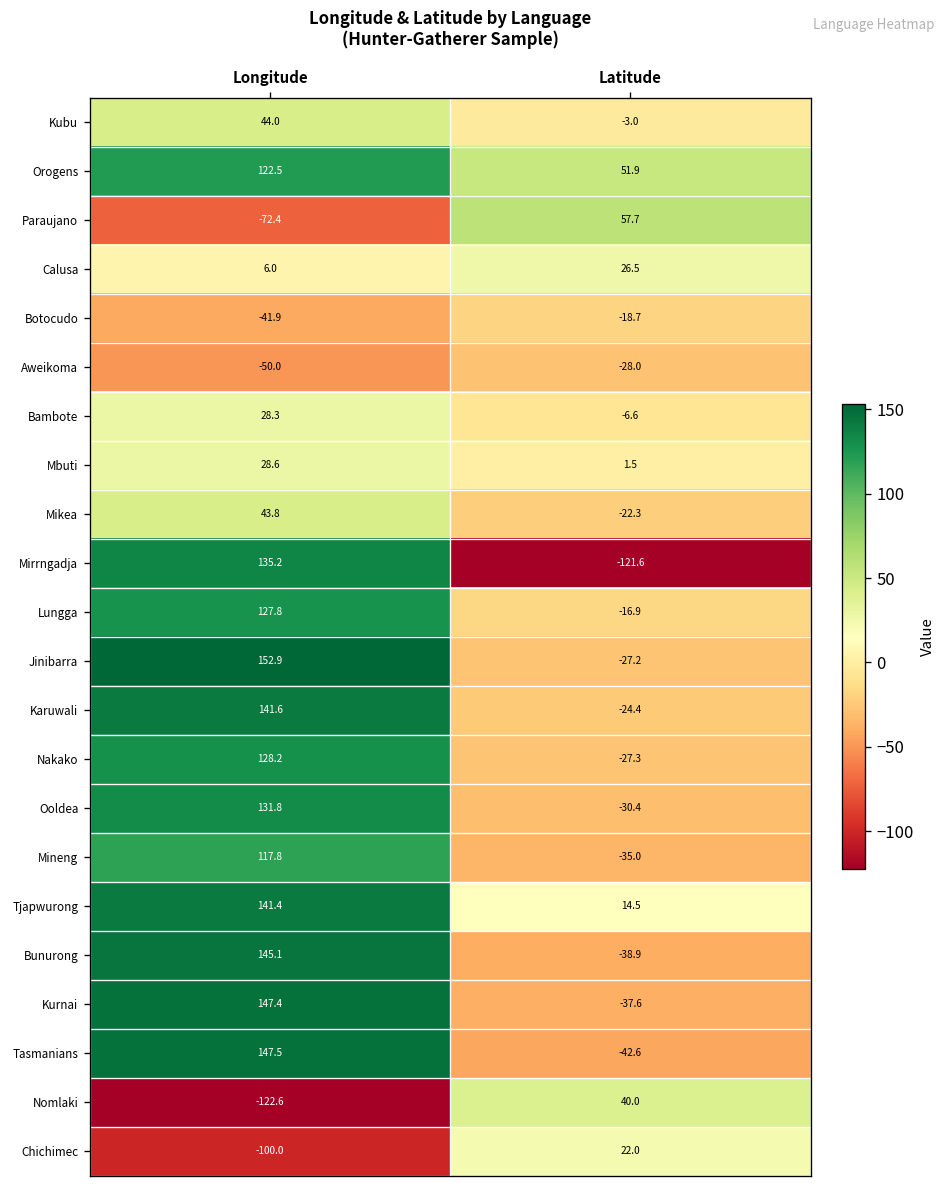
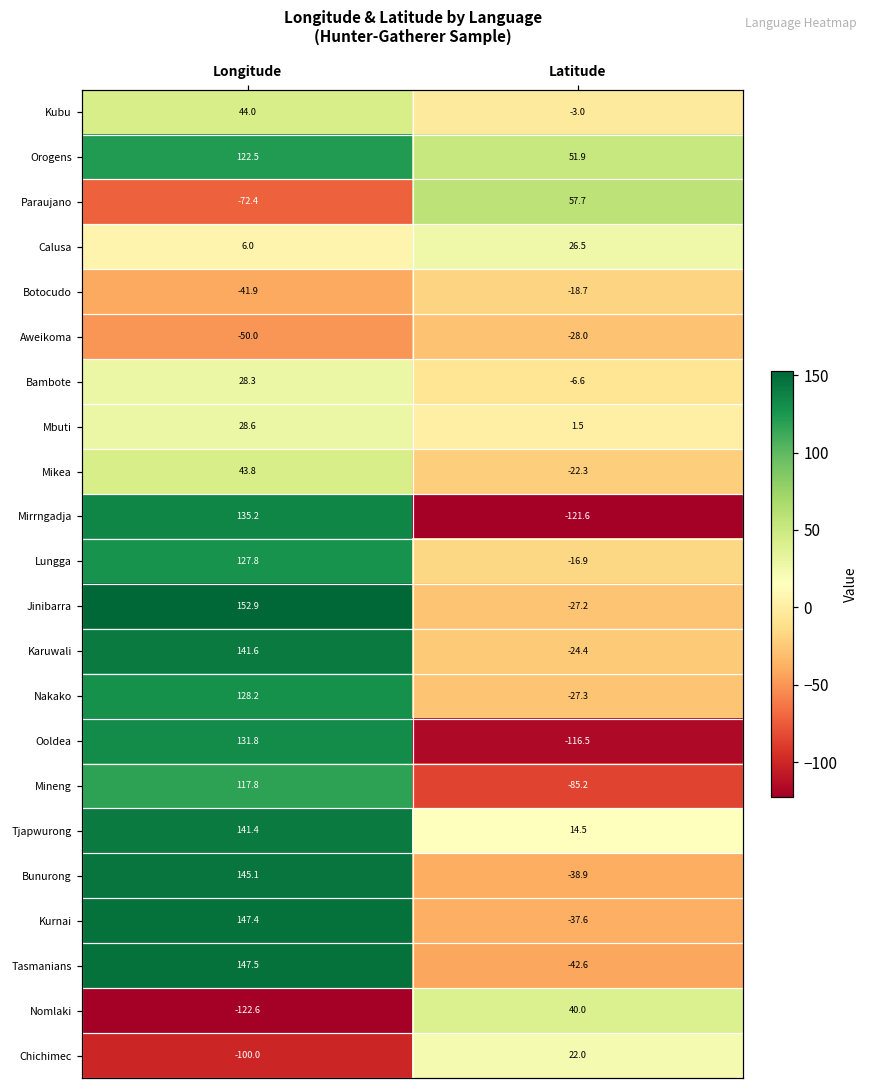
  {
    "Kubu": {
      "Longitude": 44.0,
      "Latitude": -3.0
    },
    "Orogens": {
      "Longitude": 122.5,
      "Latitude": 51.9
    },
    "Paraujano": {
      "Longitude": -72.4,
      "Latitude": 57.7
    },
    "Calusa": {
      "Longitude": 6.0,
      "Latitude": 26.5
    },
    "Botocudo": {
      "Longitude": -41.9,
      "Latitude": -18.7
    },
    "Aweikoma": {
      "Longitude": -50.0,
      "Latitude": -28.0
    },
    "Bambote": {
      "Longitude": 28.3,
      "Latitude": -6.6
    },
    "Mbuti": {
      "Longitude": 28.6,
      "Latitude": 1.5
    },
    "Mikea": {
      "Longitude": 43.8,
      "Latitude": -22.3
    },
    "Mirrngadja": {
      "Longitude": 135.2,
      "Latitude": -121.6
    },
    "Lungga": {
      "Longitude": 127.8,
      "Latitude": -16.9
    },
    "Jinibarra": {
      "Longitude": 152.9,
      "Latitude": -27.2
    },
    "Karuwali": {
      "Longitude": 141.6,
      "Latitude": -24.4
    },
    "Nakako": {
      "Longitude": 128.2,
      "Latitude": -27.3
    },
    "Ooldea": {
      "Longitude": 131.8,
-     "Latitude": -30.4
+     "Latitude": -116.5
    },
    "Mineng": {
      "Longitude": 117.8,
-     "Latitude": -35.0
+     "Latitude": -85.2
    },
    "Tjapwurong": {
      "Longitude": 141.4,
      "Latitude": 14.5
    },
    "Bunurong": {
      "Longitude": 145.1,
      "Latitude": -38.9
    },
    "Kurnai": {
      "Longitude": 147.4,
      "Latitude": -37.6
    },
    "Tasmanians": {
      "Longitude": 147.5,
      "Latitude": -42.6
    },
    "Nomlaki": {
      "Longitude": -122.6,
      "Latitude": 40.0
    },
    "Chichimec": {
      "Longitude": -100.0,
      "Latitude": 22.0
    }
  }
